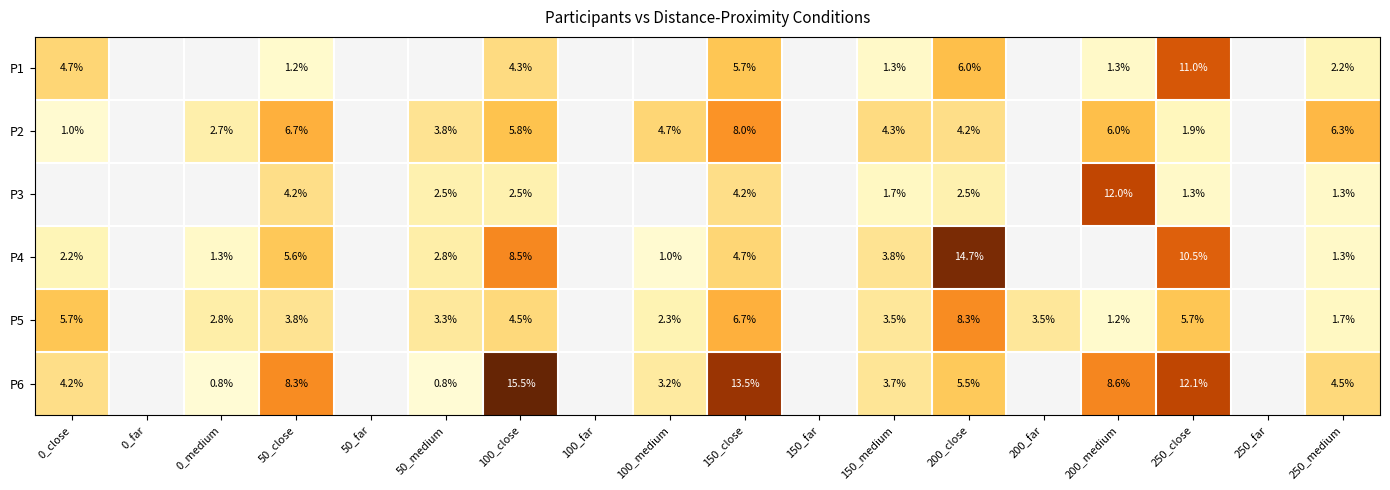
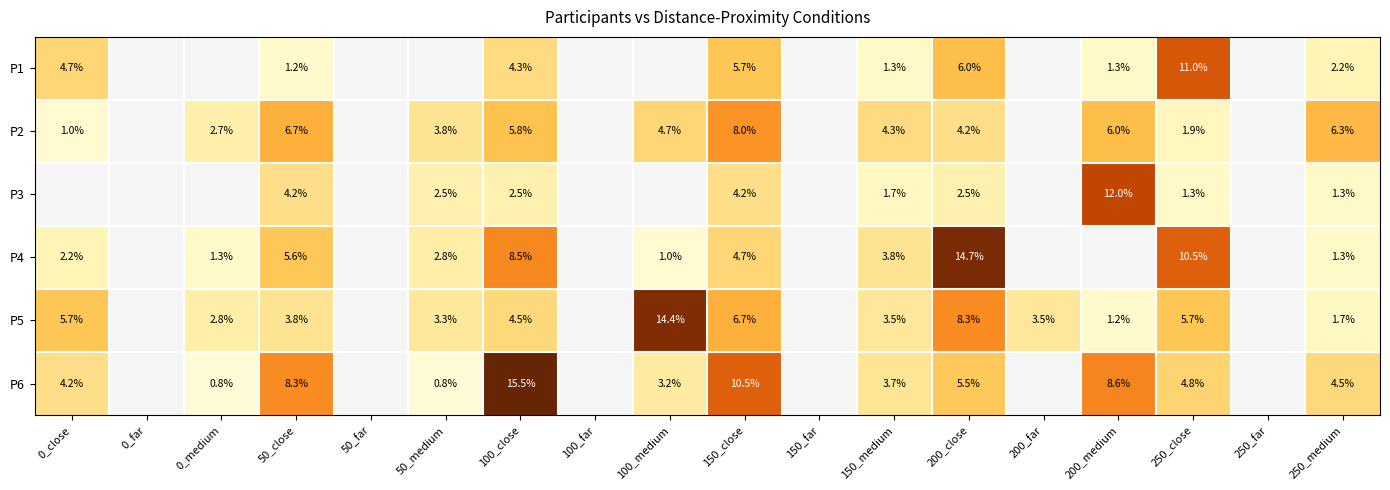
  {
    "P1": {
      "0_close": "4.7%",
      "50_close": "1.2%",
      "100_close": "4.3%",
      "150_close": "5.7%",
      "150_medium": "1.3%",
      "200_close": "6.0%",
      "200_medium": "1.3%",
      "250_close": "11.0%",
      "250_medium": "2.2%"
    },
    "P2": {
      "0_close": "1.0%",
      "0_medium": "2.7%",
      "50_close": "6.7%",
      "50_medium": "3.8%",
      "100_close": "5.8%",
      "100_medium": "4.7%",
      "150_close": "8.0%",
      "150_medium": "4.3%",
      "200_close": "4.2%",
      "200_medium": "6.0%",
      "250_close": "1.9%",
      "250_medium": "6.3%"
    },
    "P3": {
      "50_close": "4.2%",
      "50_medium": "2.5%",
      "100_close": "2.5%",
      "150_close": "4.2%",
      "150_medium": "1.7%",
      "200_close": "2.5%",
      "200_medium": "12.0%",
      "250_close": "1.3%",
      "250_medium": "1.3%"
    },
    "P4": {
      "0_close": "2.2%",
      "0_medium": "1.3%",
      "50_close": "5.6%",
      "50_medium": "2.8%",
      "100_close": "8.5%",
      "100_medium": "1.0%",
      "150_close": "4.7%",
      "150_medium": "3.8%",
      "200_close": "14.7%",
      "250_close": "10.5%",
      "250_medium": "1.3%"
    },
    "P5": {
      "0_close": "5.7%",
      "0_medium": "2.8%",
      "50_close": "3.8%",
      "50_medium": "3.3%",
      "100_close": "4.5%",
-     "100_medium": "2.3%",
+     "100_medium": "14.4%",
      "150_close": "6.7%",
      "150_medium": "3.5%",
      "200_close": "8.3%",
      "200_far": "3.5%",
      "200_medium": "1.2%",
      "250_close": "5.7%",
      "250_medium": "1.7%"
    },
    "P6": {
      "0_close": "4.2%",
      "0_medium": "0.8%",
      "50_close": "8.3%",
      "50_medium": "0.8%",
      "100_close": "15.5%",
      "100_medium": "3.2%",
-     "150_close": "13.5%",
+     "150_close": "10.5%",
      "150_medium": "3.7%",
      "200_close": "5.5%",
      "200_medium": "8.6%",
-     "250_close": "12.1%",
+     "250_close": "4.8%",
      "250_medium": "4.5%"
    }
  }
